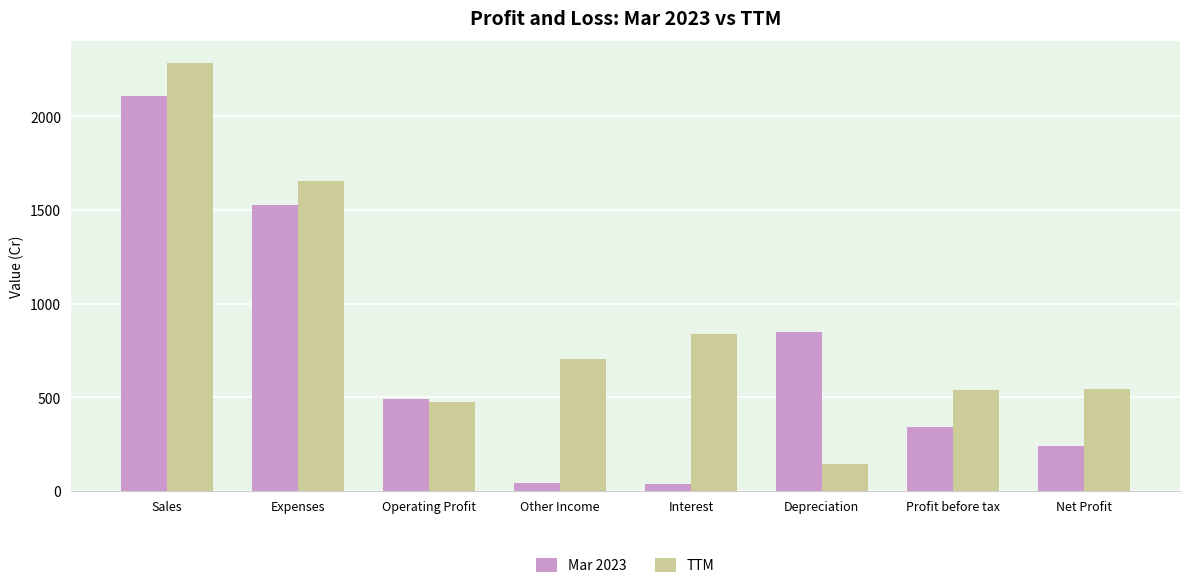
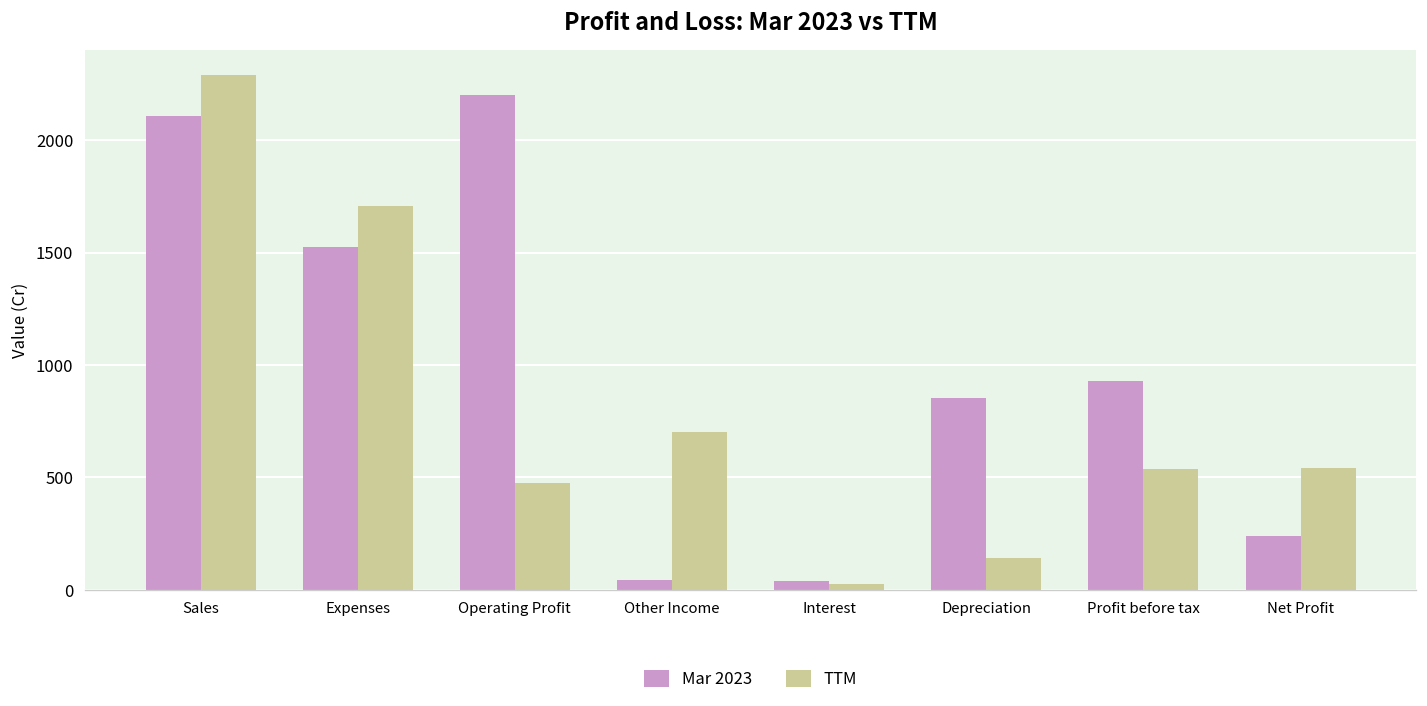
  {
    "Mar 2023": {
      "Sales": 2110,
      "Expenses": 1530,
-     "Operating Profit": 490,
+     "Operating Profit": 2200,
      "Other Income": 40,
      "Interest": 40,
      "Depreciation": 850,
-     "Profit before tax": 340,
+     "Profit before tax": 930,
      "Net Profit": 240
    },
    "TTM": {
      "Sales": 2290,
-     "Expenses": 1650,
+     "Expenses": 1710,
      "Operating Profit": 480,
      "Other Income": 700,
-     "Interest": 840,
+     "Interest": 30,
      "Depreciation": 140,
      "Profit before tax": 540,
      "Net Profit": 540
    }
  }
